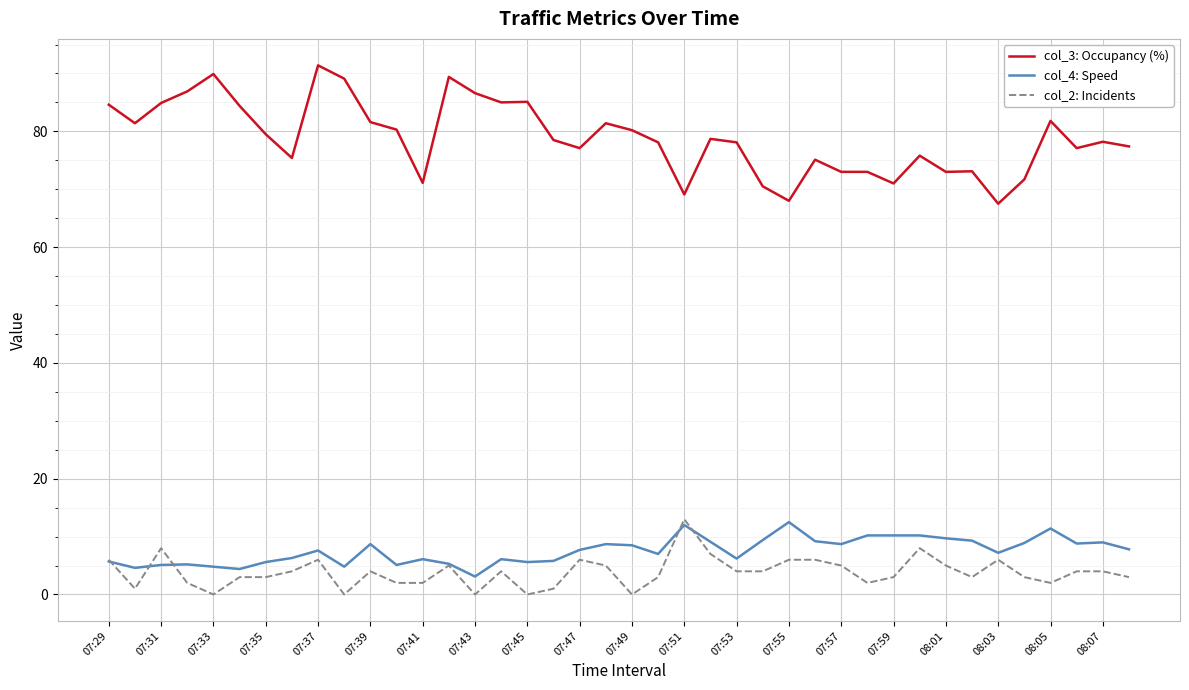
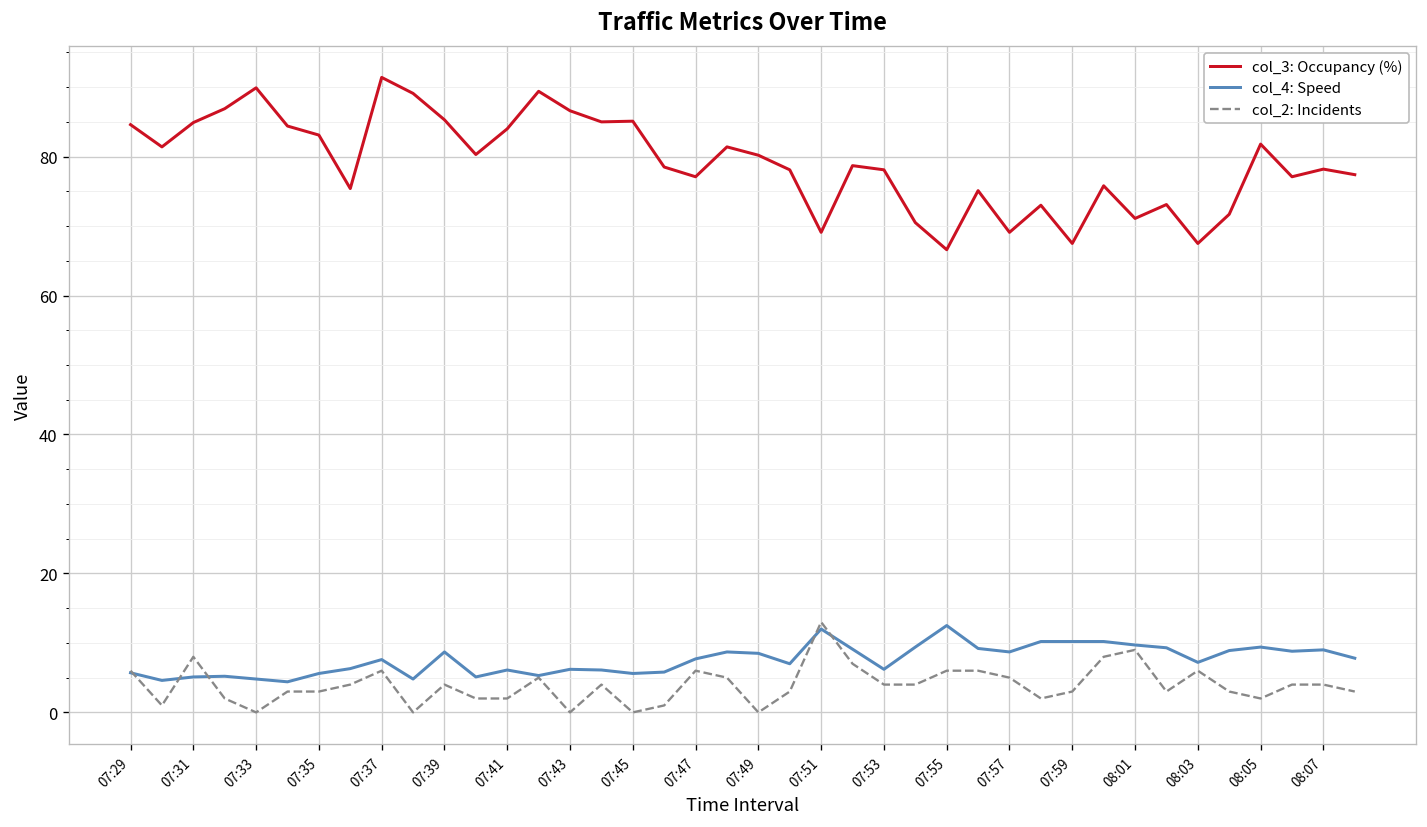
  {
    "col_3: Occupancy (%)": {
      "07:29": 85,
      "07:31": 85,
      "07:33": 90,
-     "07:35": 80,
+     "07:35": 83,
      "07:37": 91,
-     "07:39": 82,
-     "07:41": 71,
+     "07:39": 85,
+     "07:41": 84,
      "07:43": 87,
      "07:45": 85,
      "07:47": 77,
      "07:49": 80,
      "07:51": 69,
      "07:53": 78,
-     "07:55": 68,
-     "07:57": 73,
-     "07:59": 71,
-     "08:01": 73,
+     "07:55": 67,
+     "07:57": 69,
+     "07:59": 68,
+     "08:01": 71,
      "08:03": 68,
      "08:05": 82,
      "08:07": 78
    },
    "col_4: Speed": {
      "07:31": 5,
      "07:33": 5,
      "07:35": 6,
      "07:37": 8,
      "07:39": 9,
      "07:41": 6,
-     "07:43": 3,
+     "07:43": 6,
      "07:45": 6,
      "07:47": 8,
      "07:49": 9,
      "07:51": 12,
      "07:53": 6,
      "07:55": 13,
      "07:57": 9,
      "07:59": 10,
      "08:01": 10,
      "08:03": 7,
-     "08:05": 11,
+     "08:05": 9,
      "08:07": 9
    },
    "col_2: Incidents": {
      "07:31": 8,
      "07:33": 0,
      "07:35": 3,
      "07:37": 6,
      "07:39": 4,
      "07:41": 2,
      "07:43": 0,
      "07:45": 0,
      "07:47": 6,
      "07:49": 0,
      "07:51": 13,
      "07:53": 4,
      "07:55": 6,
      "07:57": 5,
      "07:59": 3,
-     "08:01": 5,
+     "08:01": 9,
      "08:03": 6,
      "08:05": 2,
      "08:07": 4
    }
  }
